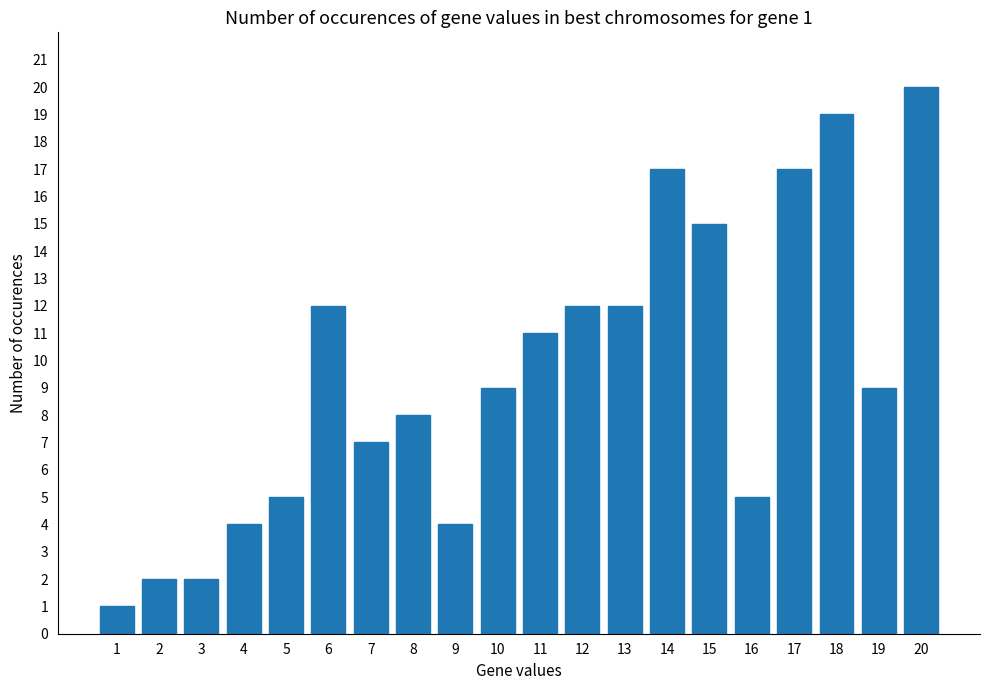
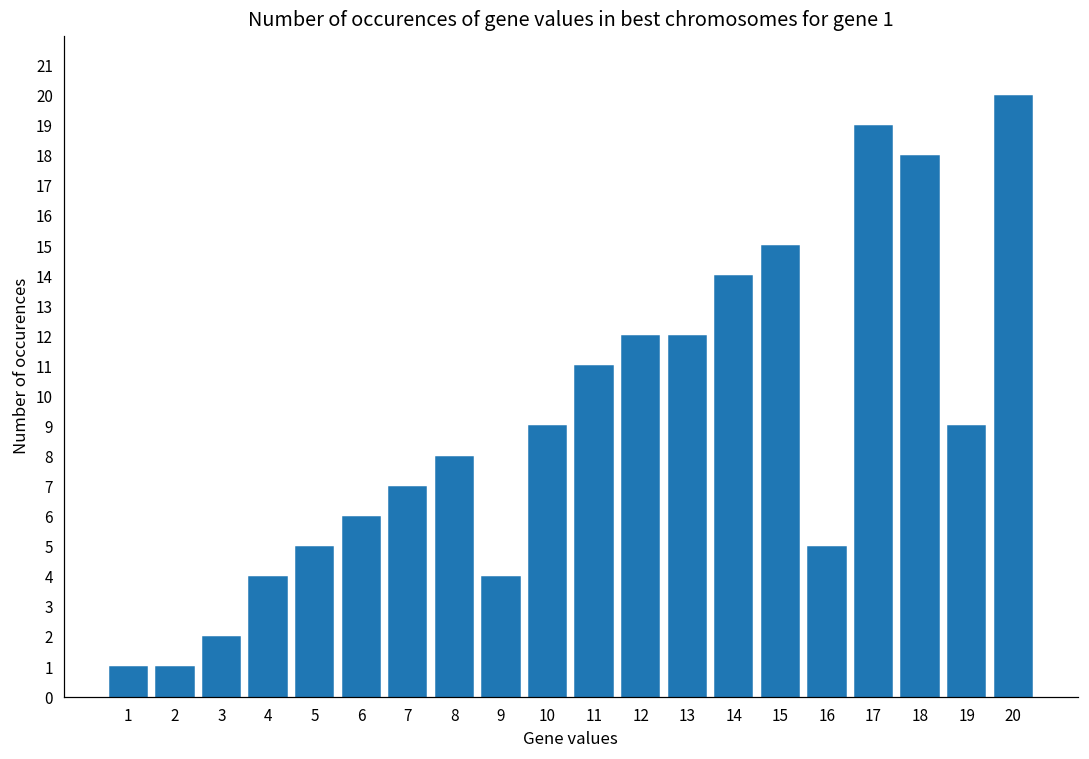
  {
    "1": 1,
-   "2": 2,
+   "2": 1,
    "3": 2,
    "4": 4,
    "5": 5,
-   "6": 12,
+   "6": 6,
    "7": 7,
    "8": 8,
    "9": 4,
    "10": 9,
    "11": 11,
    "12": 12,
    "13": 12,
-   "14": 17,
+   "14": 14,
    "15": 15,
    "16": 5,
-   "17": 17,
-   "18": 19,
+   "17": 19,
+   "18": 18,
    "19": 9,
    "20": 20
  }
